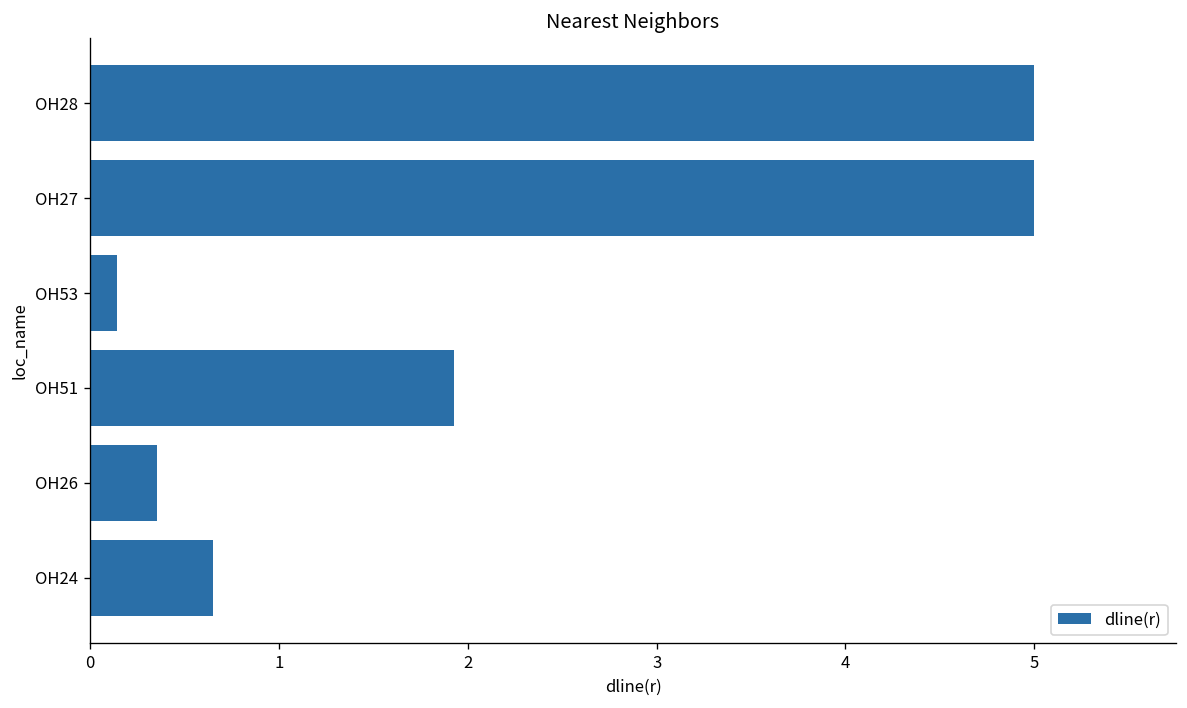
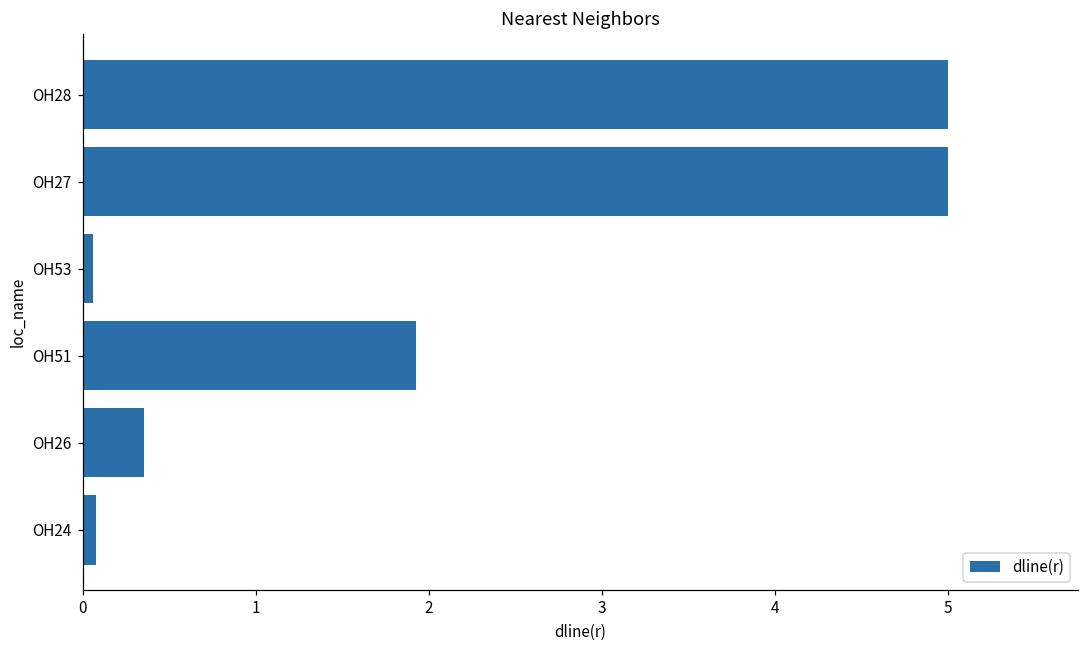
  {
    "OH28": 5.00,
    "OH27": 5.00,
-   "OH53": 0.14,
+   "OH53": 0.06,
    "OH51": 1.93,
    "OH26": 0.36,
-   "OH24": 0.65
+   "OH24": 0.08
  }
